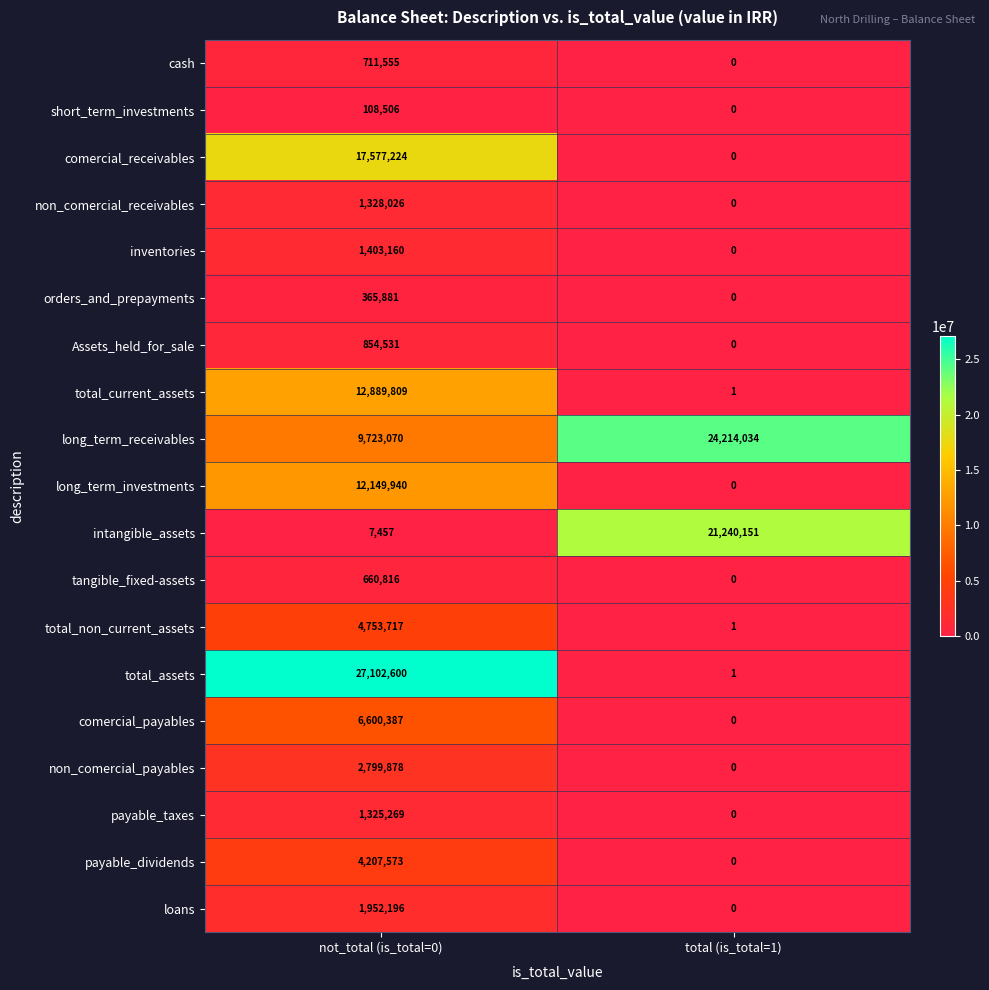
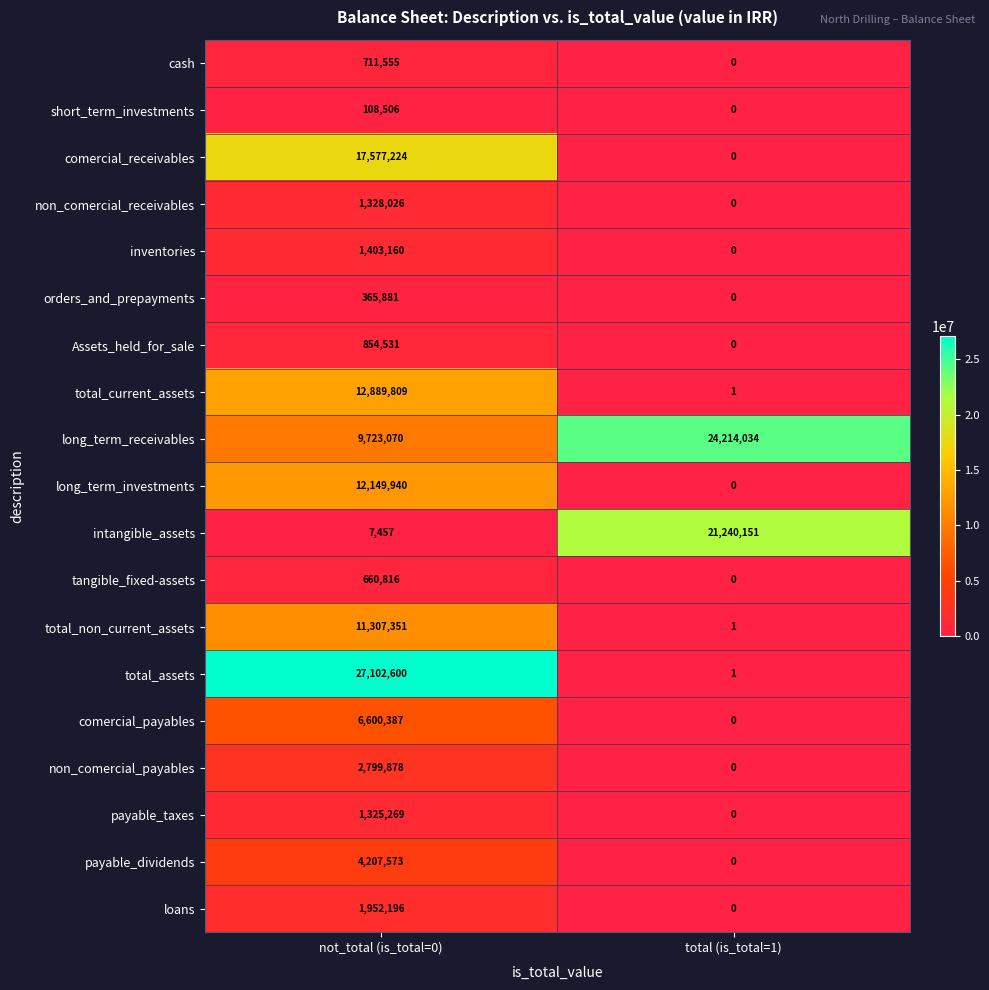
  {
    "cash": {
      "not_total (is_total=0)": "711,555",
      "total (is_total=1)": "0"
    },
    "short_term_investments": {
      "not_total (is_total=0)": "108,506",
      "total (is_total=1)": "0"
    },
    "comercial_receivables": {
      "not_total (is_total=0)": "17,577,224",
      "total (is_total=1)": "0"
    },
    "non_comercial_receivables": {
      "not_total (is_total=0)": "1,328,026",
      "total (is_total=1)": "0"
    },
    "inventories": {
      "not_total (is_total=0)": "1,403,160",
      "total (is_total=1)": "0"
    },
    "orders_and_prepayments": {
      "not_total (is_total=0)": "365,881",
      "total (is_total=1)": "0"
    },
    "Assets_held_for_sale": {
      "not_total (is_total=0)": "854,531",
      "total (is_total=1)": "0"
    },
    "total_current_assets": {
      "not_total (is_total=0)": "12,889,809",
      "total (is_total=1)": "1"
    },
    "long_term_receivables": {
      "not_total (is_total=0)": "9,723,070",
      "total (is_total=1)": "24,214,034"
    },
    "long_term_investments": {
      "not_total (is_total=0)": "12,149,940",
      "total (is_total=1)": "0"
    },
    "intangible_assets": {
      "not_total (is_total=0)": "7,457",
      "total (is_total=1)": "21,240,151"
    },
    "tangible_fixed-assets": {
      "not_total (is_total=0)": "660,816",
      "total (is_total=1)": "0"
    },
    "total_non_current_assets": {
-     "not_total (is_total=0)": "4,753,717",
+     "not_total (is_total=0)": "11,307,351",
      "total (is_total=1)": "1"
    },
    "total_assets": {
      "not_total (is_total=0)": "27,102,600",
      "total (is_total=1)": "1"
    },
    "comercial_payables": {
      "not_total (is_total=0)": "6,600,387",
      "total (is_total=1)": "0"
    },
    "non_comercial_payables": {
      "not_total (is_total=0)": "2,799,878",
      "total (is_total=1)": "0"
    },
    "payable_taxes": {
      "not_total (is_total=0)": "1,325,269",
      "total (is_total=1)": "0"
    },
    "payable_dividends": {
      "not_total (is_total=0)": "4,207,573",
      "total (is_total=1)": "0"
    },
    "loans": {
      "not_total (is_total=0)": "1,952,196",
      "total (is_total=1)": "0"
    }
  }
